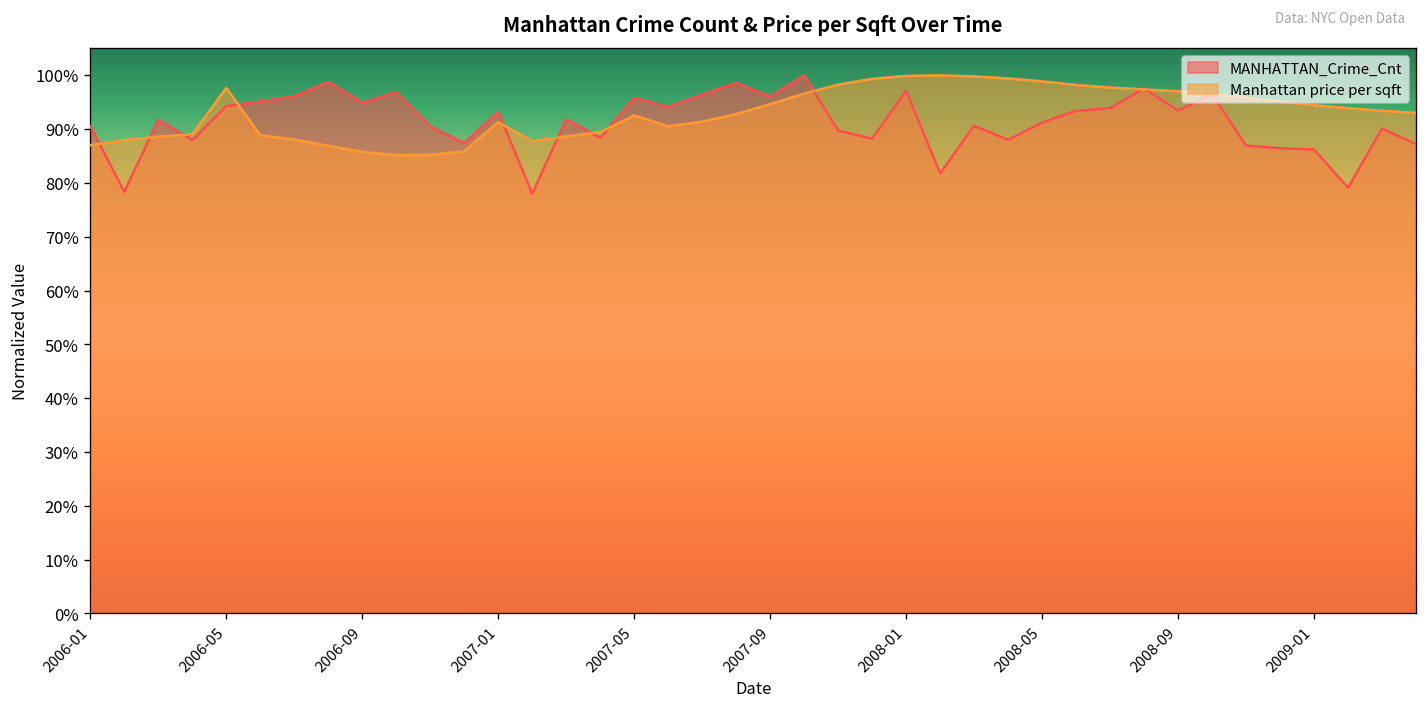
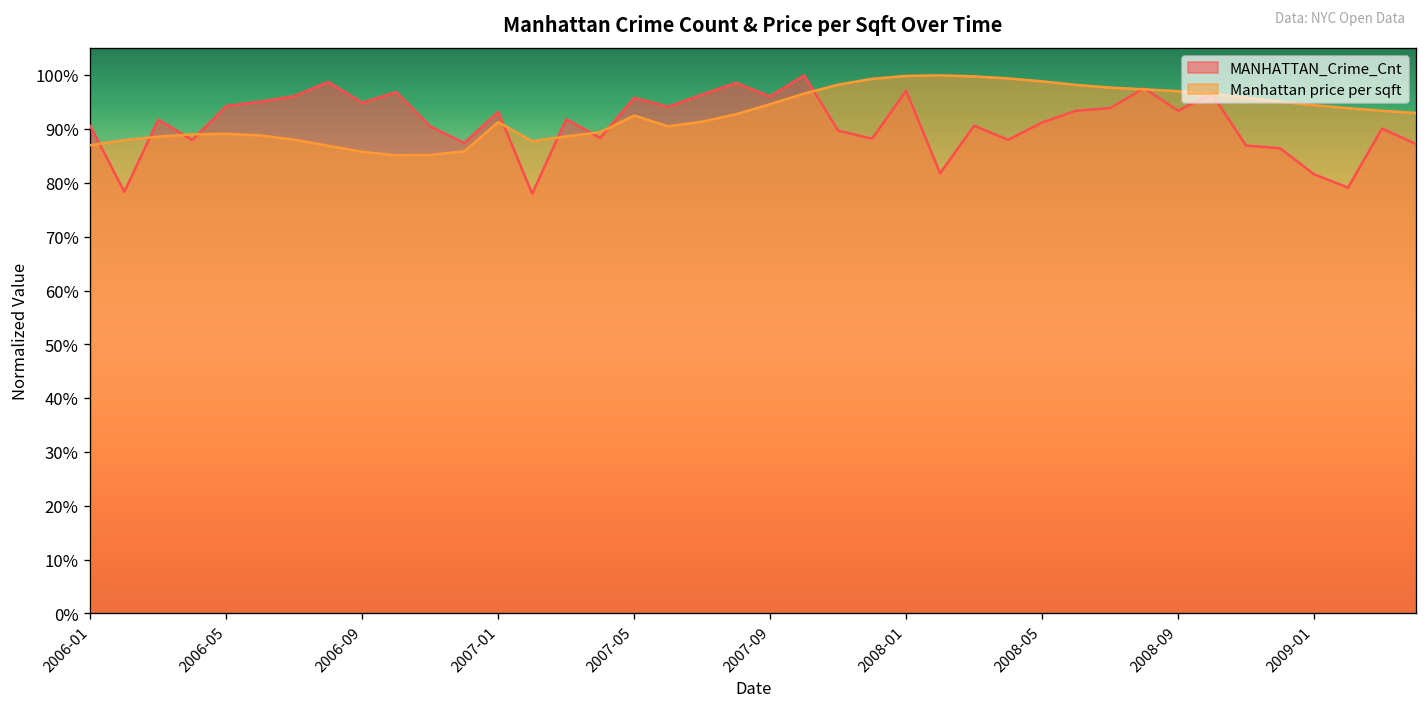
  {
    "MANHATTAN_Crime_Cnt": {
      "2006-01": "91%",
      "2006-05": "94%",
      "2006-09": "95%",
      "2007-01": "93%",
      "2007-05": "96%",
      "2007-09": "96%",
      "2008-01": "97%",
      "2008-05": "91%",
      "2008-09": "93%",
-     "2009-01": "86%"
+     "2009-01": "82%"
    },
    "Manhattan price per sqft": {
      "2006-01": "87%",
-     "2006-05": "98%",
+     "2006-05": "89%",
      "2006-09": "86%",
      "2007-01": "91%",
      "2007-05": "93%",
      "2007-09": "95%",
      "2008-01": "100%",
      "2008-05": "99%",
      "2008-09": "97%"
    }
  }
